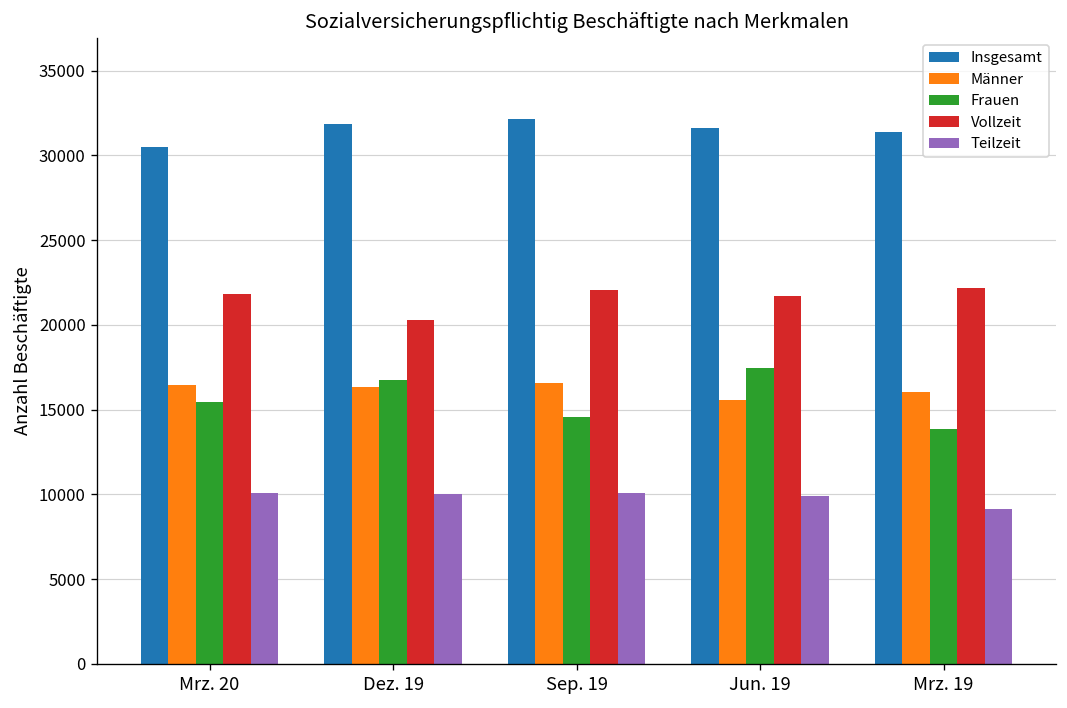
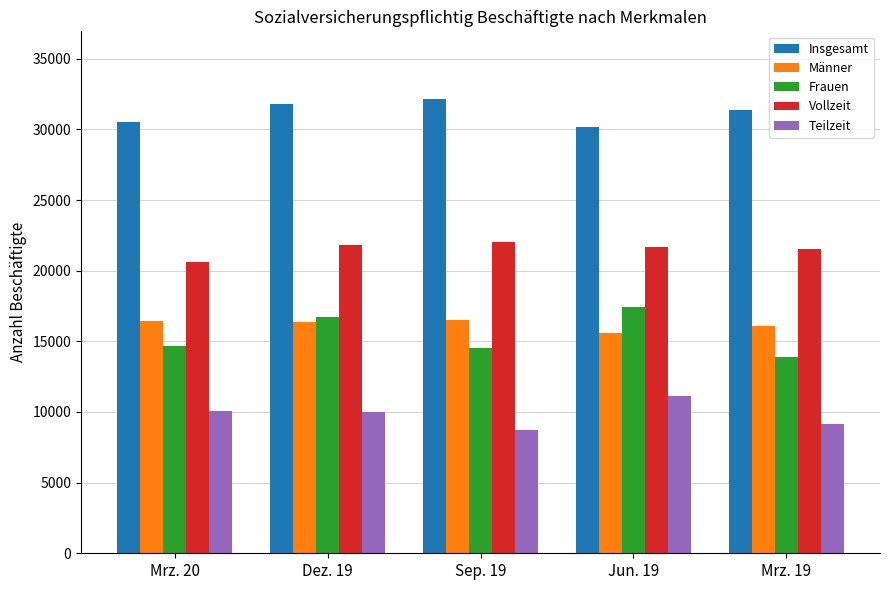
  {
    "Insgesamt": {
      "Mrz. 20": 30500,
      "Dez. 19": 31800,
      "Sep. 19": 32100,
-     "Jun. 19": 31600,
+     "Jun. 19": 30200,
      "Mrz. 19": 31400
    },
    "Männer": {
      "Mrz. 20": 16400,
      "Dez. 19": 16400,
      "Sep. 19": 16500,
      "Jun. 19": 15600,
      "Mrz. 19": 16100
    },
    "Frauen": {
-     "Mrz. 20": 15500,
+     "Mrz. 20": 14700,
      "Dez. 19": 16700,
      "Sep. 19": 14600,
      "Jun. 19": 17500,
      "Mrz. 19": 13900
    },
    "Vollzeit": {
-     "Mrz. 20": 21800,
-     "Dez. 19": 20300,
+     "Mrz. 20": 20600,
+     "Dez. 19": 21800,
      "Sep. 19": 22100,
      "Jun. 19": 21700,
-     "Mrz. 19": 22100
+     "Mrz. 19": 21600
    },
    "Teilzeit": {
      "Mrz. 20": 10100,
      "Dez. 19": 10000,
-     "Sep. 19": 10100,
-     "Jun. 19": 9900,
+     "Sep. 19": 8700,
+     "Jun. 19": 11100,
      "Mrz. 19": 9100
    }
  }
